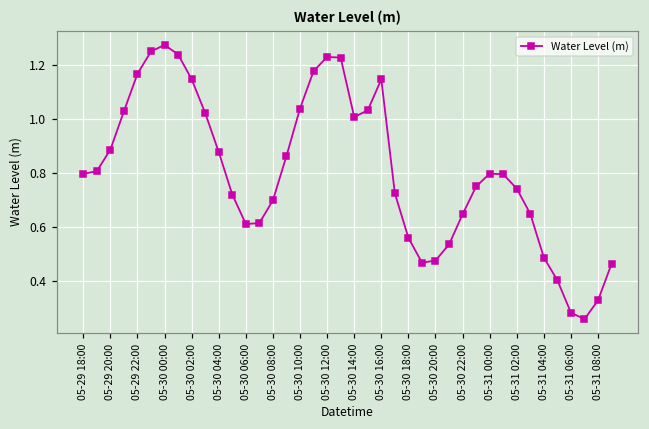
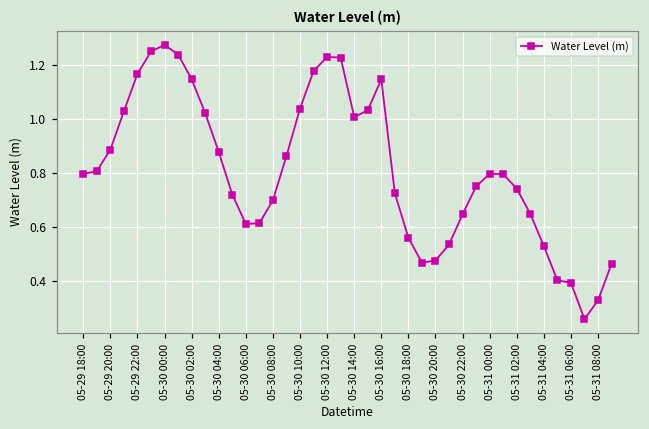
  {
    "05-29 18:00": 0.80,
    "05-29 20:00": 0.89,
    "05-29 22:00": 1.17,
    "05-30 00:00": 1.27,
    "05-30 02:00": 1.15,
    "05-30 04:00": 0.88,
    "05-30 06:00": 0.61,
    "05-30 08:00": 0.70,
    "05-30 10:00": 1.04,
    "05-30 12:00": 1.23,
    "05-30 14:00": 1.01,
    "05-30 16:00": 1.15,
    "05-30 18:00": 0.56,
    "05-30 20:00": 0.48,
    "05-30 22:00": 0.65,
    "05-31 00:00": 0.80,
    "05-31 02:00": 0.74,
-   "05-31 04:00": 0.49,
-   "05-31 06:00": 0.28,
+   "05-31 04:00": 0.53,
+   "05-31 06:00": 0.39,
    "05-31 08:00": 0.33
  }
